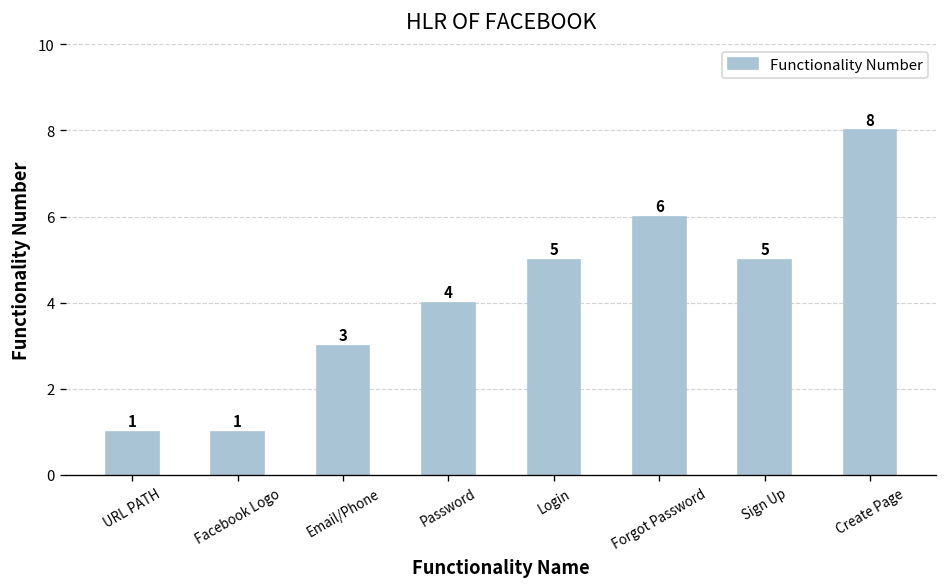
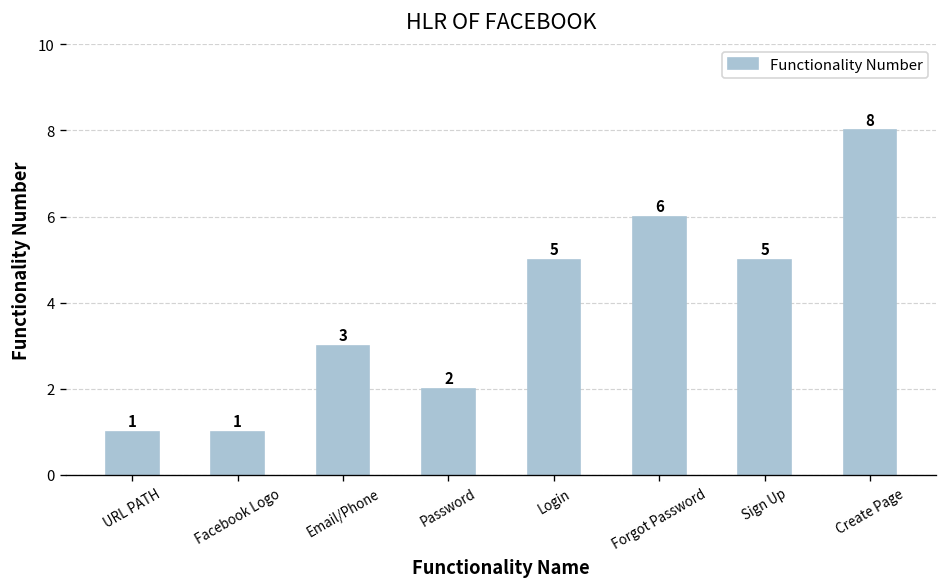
  {
    "URL PATH": 1,
    "Facebook Logo": 1,
    "Email/Phone": 3,
-   "Password": 4,
+   "Password": 2,
    "Login": 5,
    "Forgot Password": 6,
    "Sign Up": 5,
    "Create Page": 8
  }
